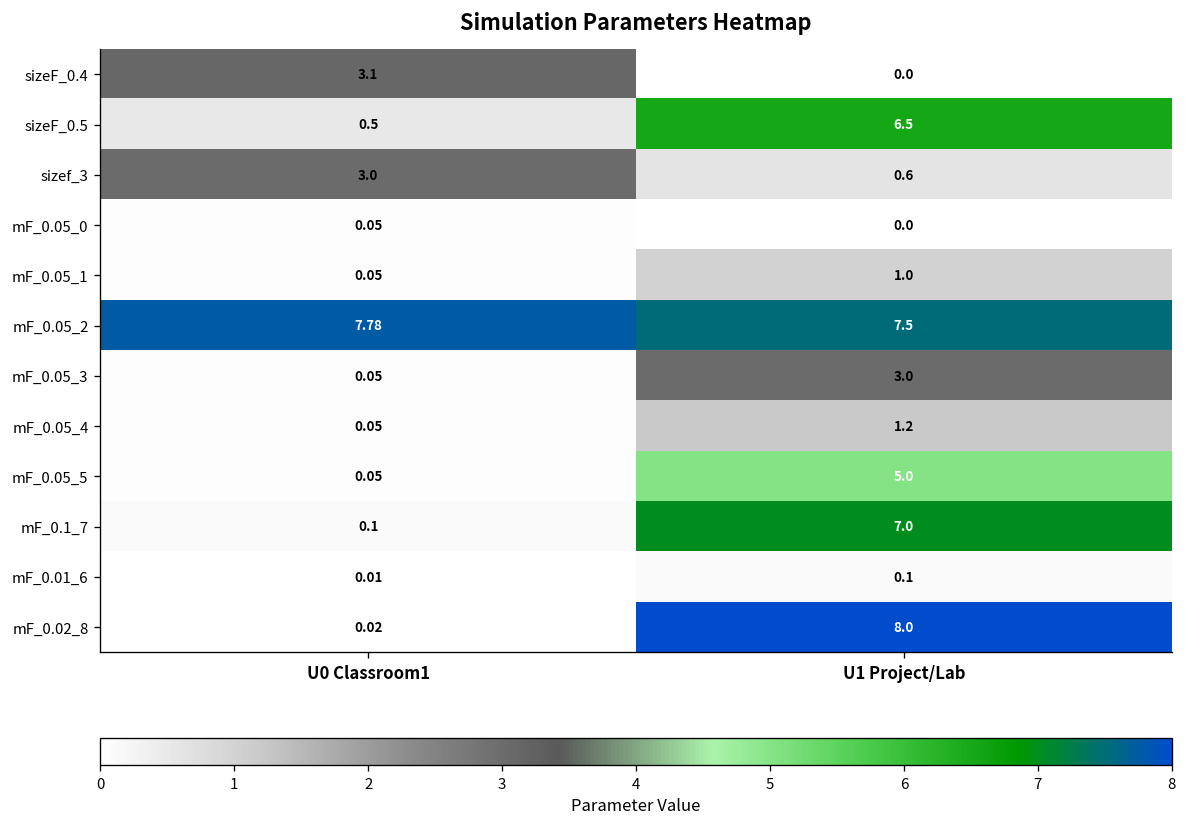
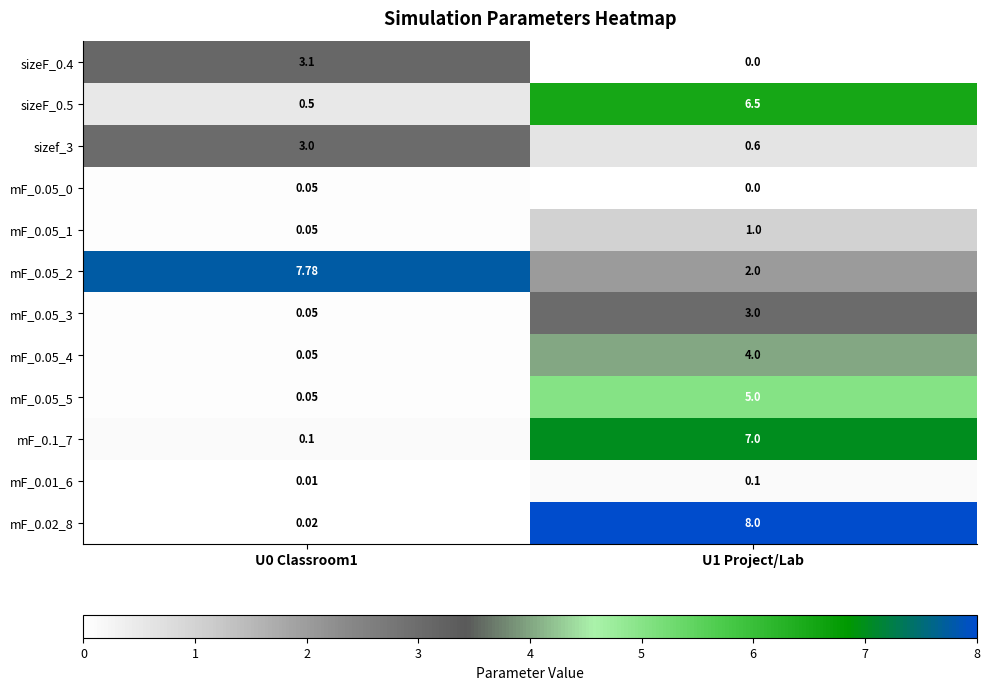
  {
    "sizeF_0.4": {
      "U0 Classroom1": 3.1,
      "U1 Project/Lab": 0.0
    },
    "sizeF_0.5": {
      "U0 Classroom1": 0.5,
      "U1 Project/Lab": 6.5
    },
    "sizef_3": {
      "U0 Classroom1": 3.0,
      "U1 Project/Lab": 0.6
    },
    "mF_0.05_0": {
      "U0 Classroom1": 0.05,
      "U1 Project/Lab": 0.0
    },
    "mF_0.05_1": {
      "U0 Classroom1": 0.05,
      "U1 Project/Lab": 1.0
    },
    "mF_0.05_2": {
      "U0 Classroom1": 7.78,
-     "U1 Project/Lab": 7.5
+     "U1 Project/Lab": 2.0
    },
    "mF_0.05_3": {
      "U0 Classroom1": 0.05,
      "U1 Project/Lab": 3.0
    },
    "mF_0.05_4": {
      "U0 Classroom1": 0.05,
-     "U1 Project/Lab": 1.2
+     "U1 Project/Lab": 4.0
    },
    "mF_0.05_5": {
      "U0 Classroom1": 0.05,
      "U1 Project/Lab": 5.0
    },
    "mF_0.1_7": {
      "U0 Classroom1": 0.1,
      "U1 Project/Lab": 7.0
    },
    "mF_0.01_6": {
      "U0 Classroom1": 0.01,
      "U1 Project/Lab": 0.1
    },
    "mF_0.02_8": {
      "U0 Classroom1": 0.02,
      "U1 Project/Lab": 8.0
    }
  }
